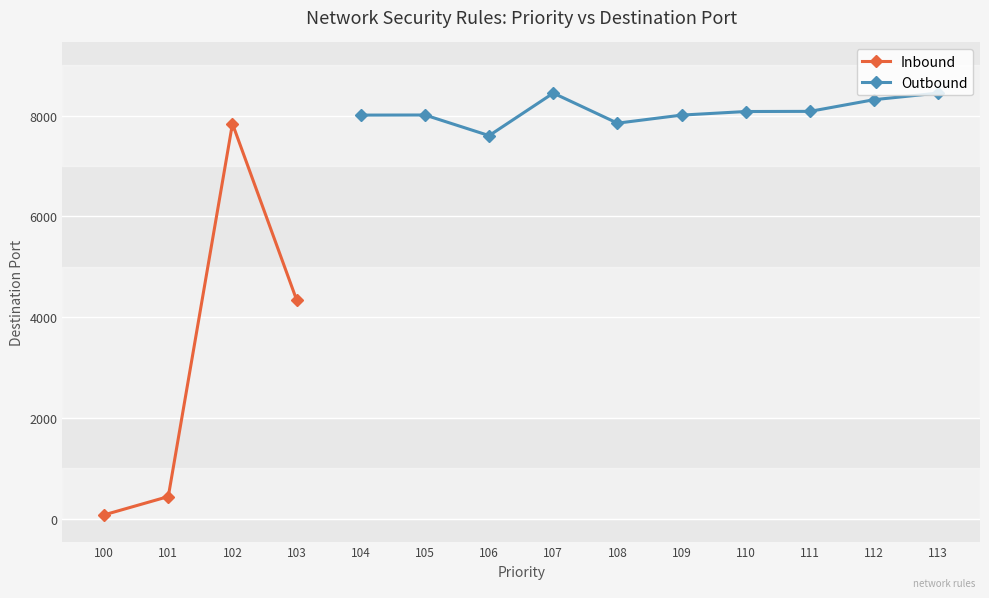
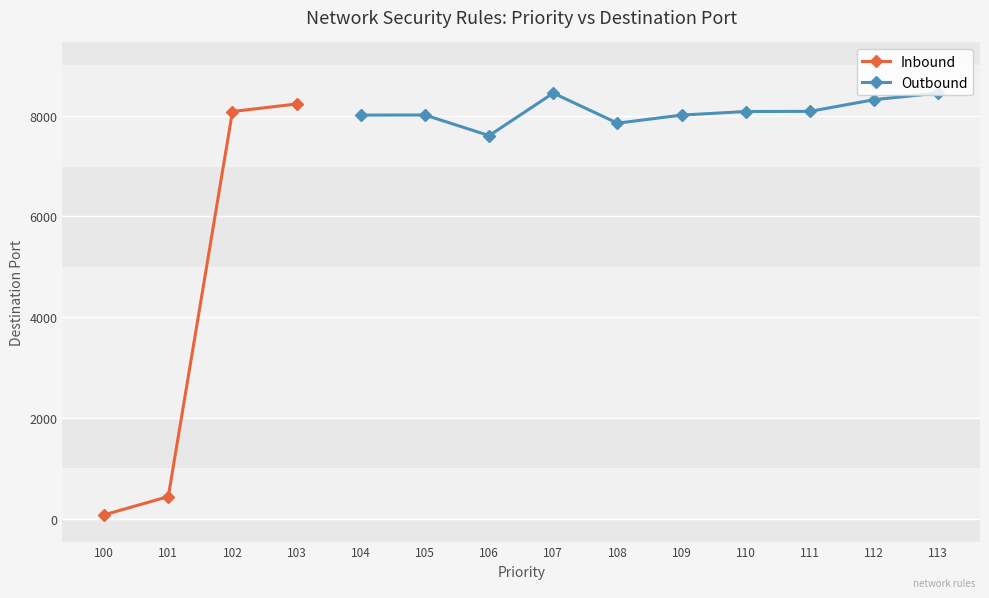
  {
    "Inbound": {
      "100": 100,
      "101": 400,
-     "102": 7800,
-     "103": 4300
+     "102": 8100,
+     "103": 8200
    },
    "Outbound": {
      "104": 8000,
      "105": 8000,
      "106": 7600,
      "107": 8400,
      "108": 7800,
      "109": 8000,
      "110": 8100,
      "111": 8100,
      "112": 8300
    }
  }
